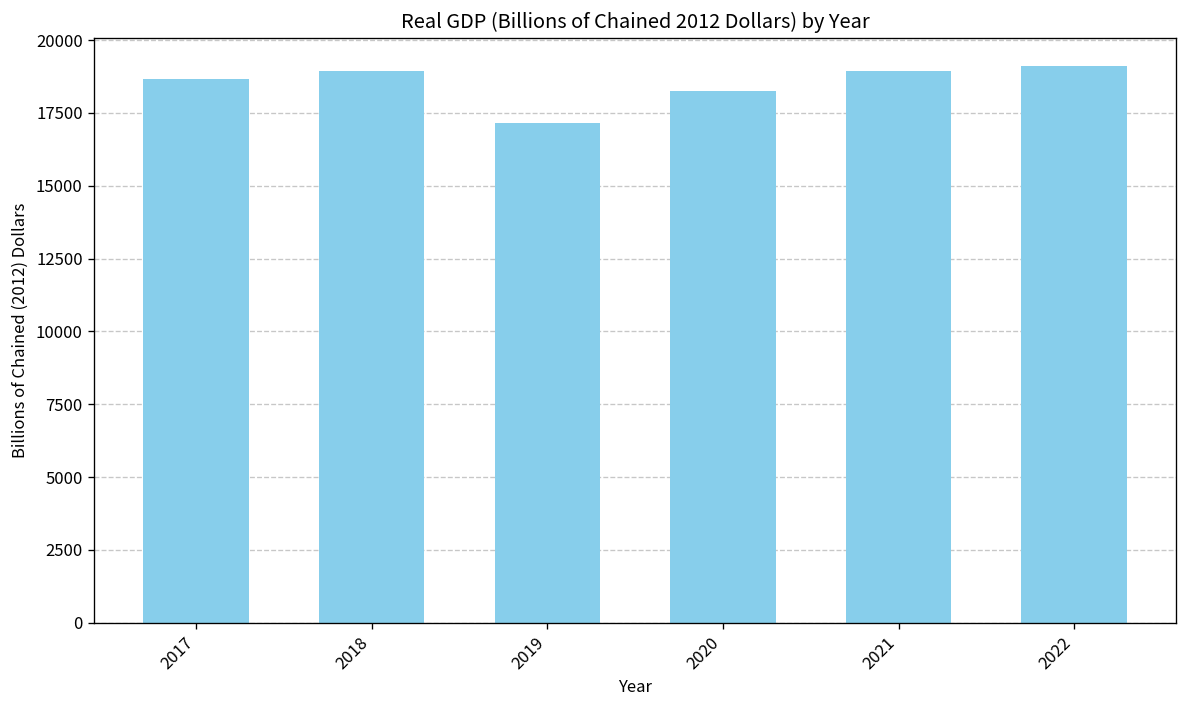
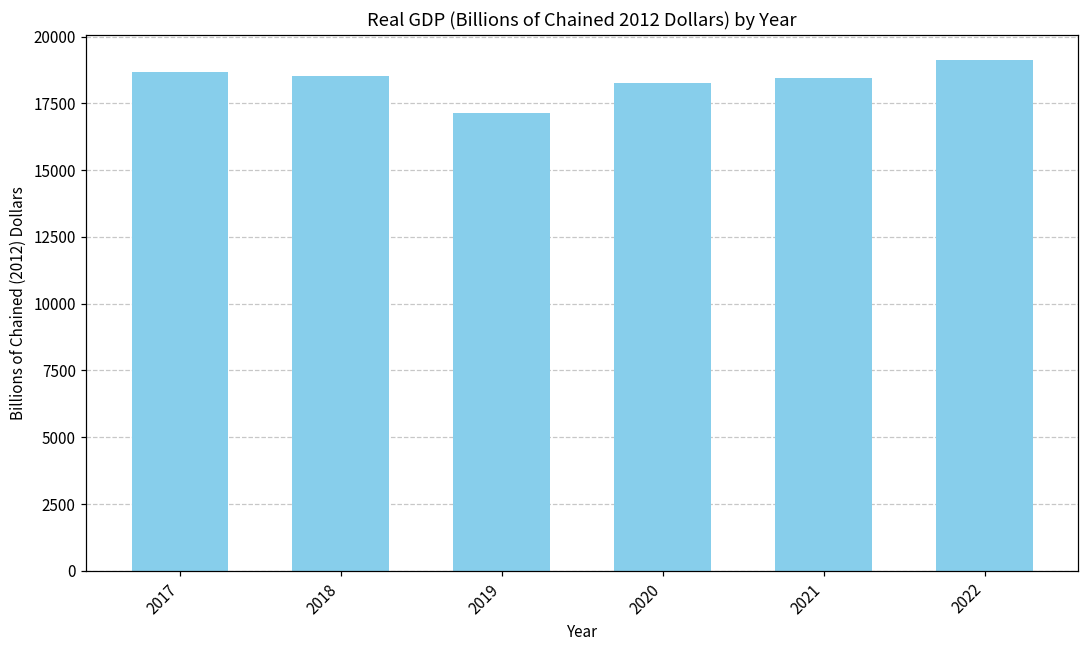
  {
    "2017": 18700,
-   "2018": 18900,
+   "2018": 18500,
    "2019": 17100,
    "2020": 18300,
-   "2021": 18900,
+   "2021": 18500,
    "2022": 19100
  }
